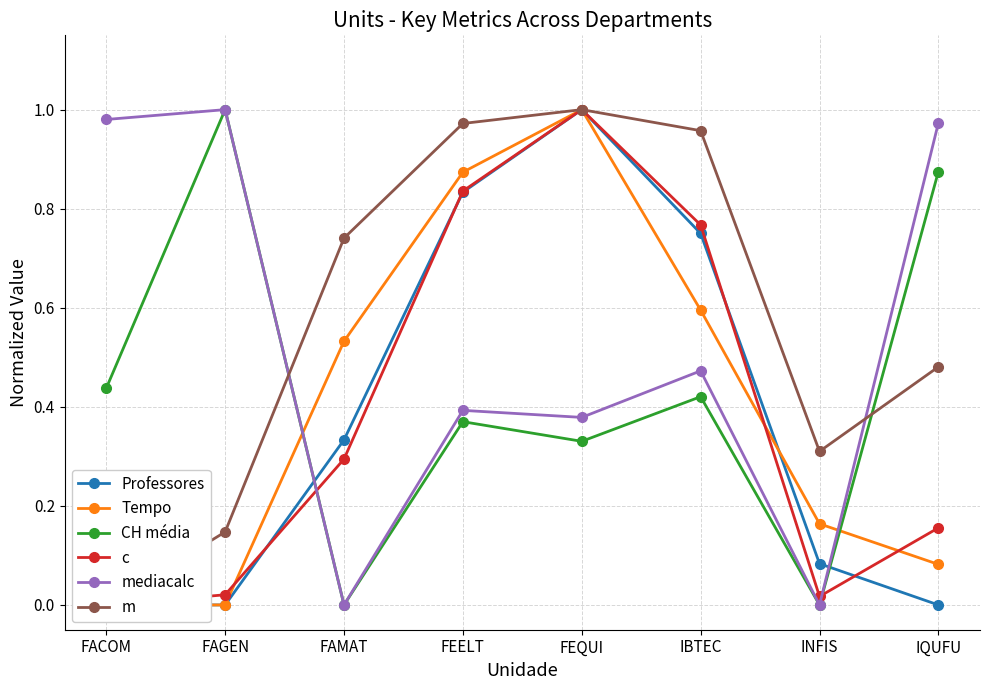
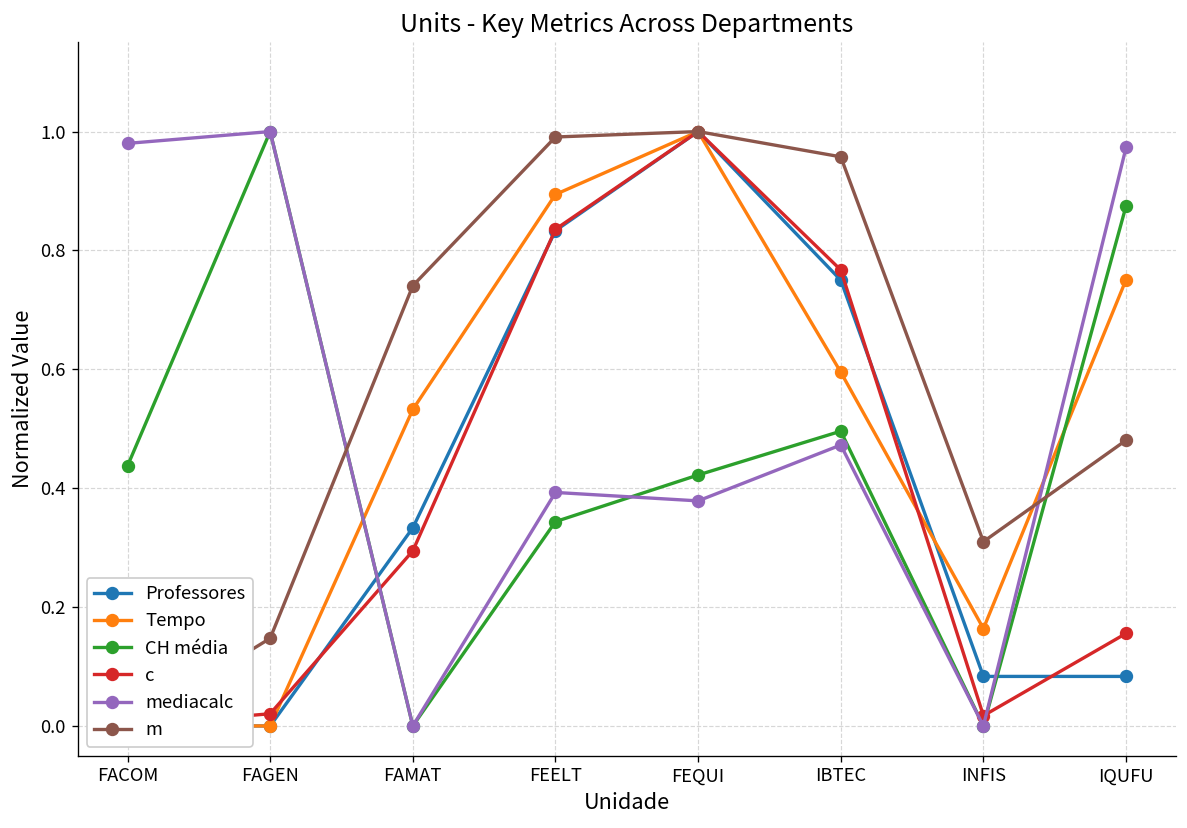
  {
    "Professores": {
      "FAMAT": 0.33,
      "IBTEC": 0.75,
      "INFIS": 0.08,
-     "IQUFU": 0.00
+     "IQUFU": 0.08
    },
    "Tempo": {
      "FAMAT": 0.53,
-     "FEELT": 0.87,
+     "FEELT": 0.89,
      "IBTEC": 0.60,
      "INFIS": 0.16,
-     "IQUFU": 0.08
+     "IQUFU": 0.75
    },
    "CH média": {
      "FACOM": 0.44,
-     "FEELT": 0.37,
-     "FEQUI": 0.33,
-     "IBTEC": 0.42,
+     "FEELT": 0.34,
+     "FEQUI": 0.42,
+     "IBTEC": 0.50,
      "IQUFU": 0.87
    },
    "c": {
      "FAGEN": 0.02,
      "FAMAT": 0.29,
      "IBTEC": 0.77,
      "INFIS": 0.02,
      "IQUFU": 0.16
    },
    "mediacalc": {
      "FACOM": 0.98,
      "FEELT": 0.39,
      "FEQUI": 0.38,
      "IBTEC": 0.47,
      "IQUFU": 0.97
    },
    "m": {
      "FAGEN": 0.15,
      "FAMAT": 0.74,
-     "FEELT": 0.97,
+     "FEELT": 0.99,
      "IBTEC": 0.96,
      "INFIS": 0.31,
      "IQUFU": 0.48
    }
  }
